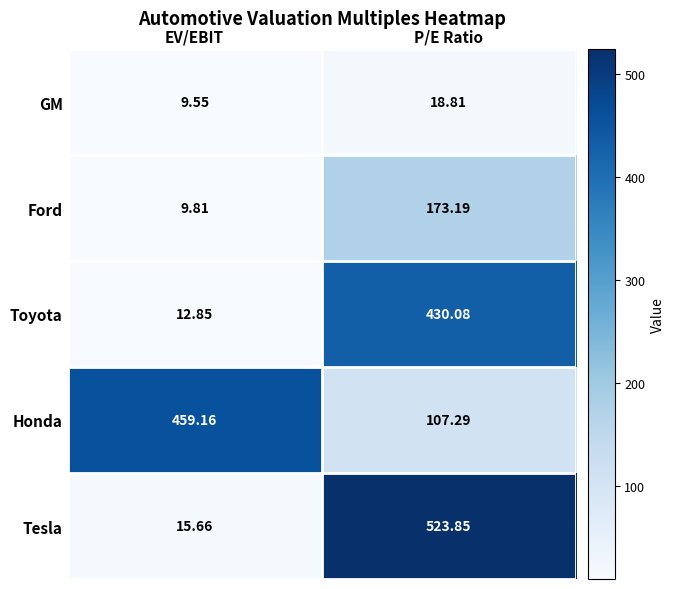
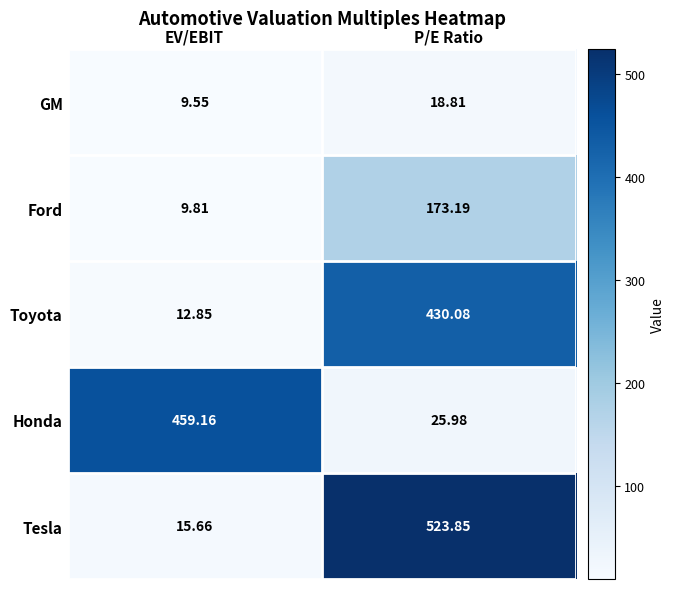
  {
    "GM": {
      "EV/EBIT": 9.55,
      "P/E Ratio": 18.81
    },
    "Ford": {
      "EV/EBIT": 9.81,
      "P/E Ratio": 173.19
    },
    "Toyota": {
      "EV/EBIT": 12.85,
      "P/E Ratio": 430.08
    },
    "Honda": {
      "EV/EBIT": 459.16,
-     "P/E Ratio": 107.29
+     "P/E Ratio": 25.98
    },
    "Tesla": {
      "EV/EBIT": 15.66,
      "P/E Ratio": 523.85
    }
  }
